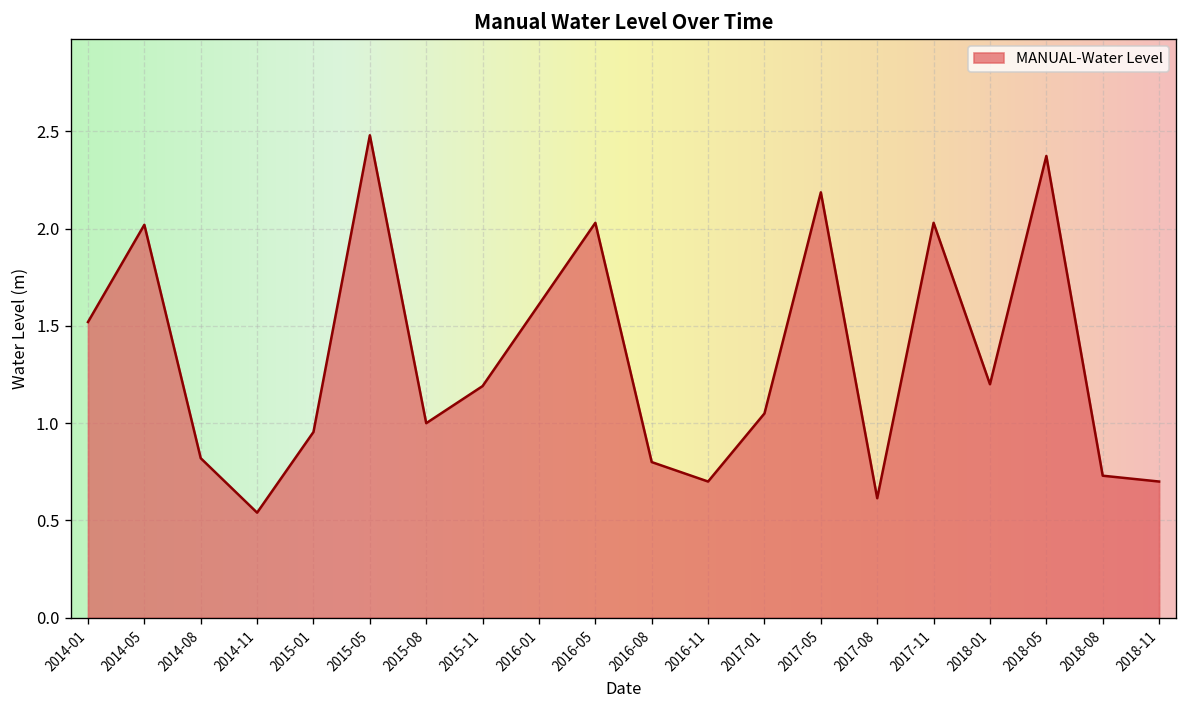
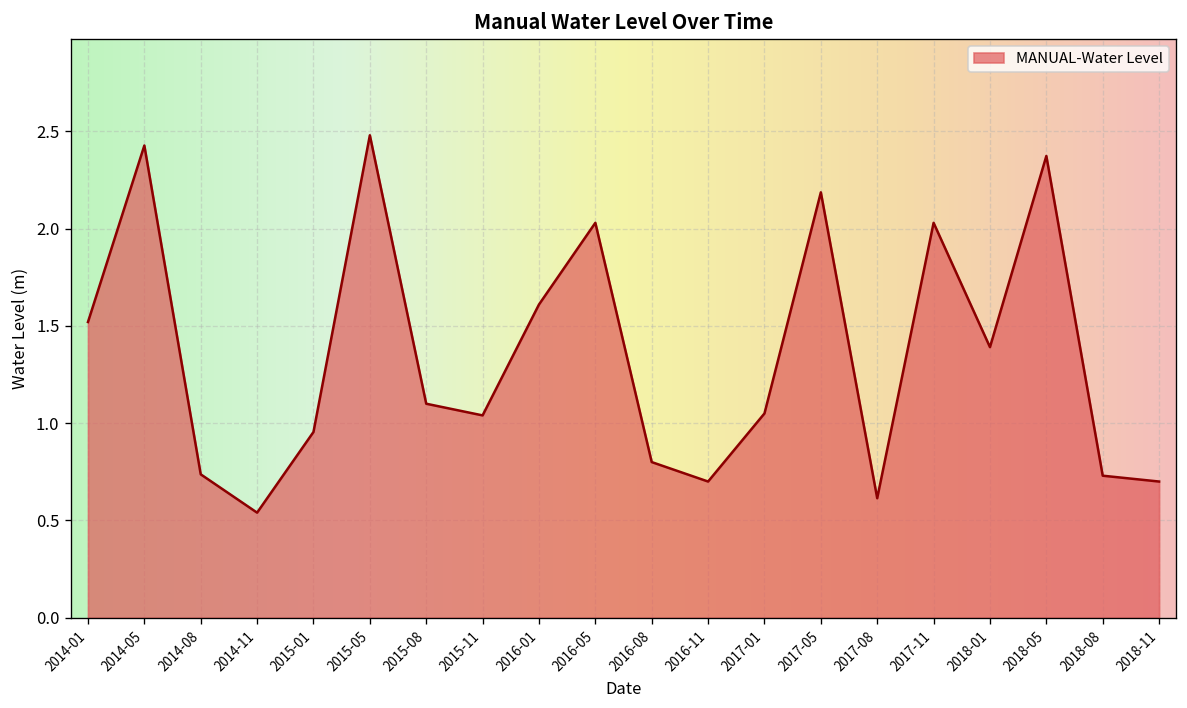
  {
    "2014-01": 1.52,
-   "2014-05": 2.02,
-   "2014-08": 0.82,
+   "2014-05": 2.43,
+   "2014-08": 0.74,
    "2014-11": 0.54,
    "2015-01": 0.95,
    "2015-05": 2.48,
-   "2015-08": 1.0,
-   "2015-11": 1.19,
+   "2015-08": 1.1,
+   "2015-11": 1.04,
    "2016-01": 1.61,
    "2016-05": 2.03,
    "2016-08": 0.80,
    "2016-11": 0.70,
    "2017-01": 1.05,
    "2017-05": 2.19,
    "2017-08": 0.61,
    "2017-11": 2.03,
-   "2018-01": 1.20,
+   "2018-01": 1.39,
    "2018-05": 2.37,
    "2018-08": 0.73,
    "2018-11": 0.70
  }
